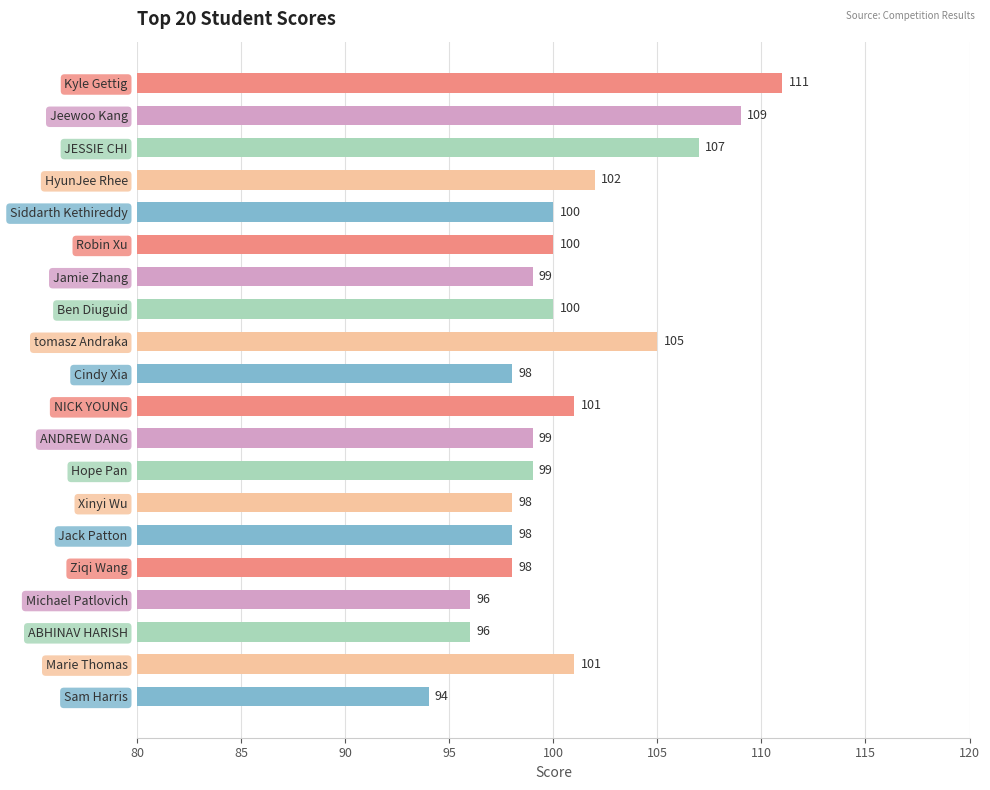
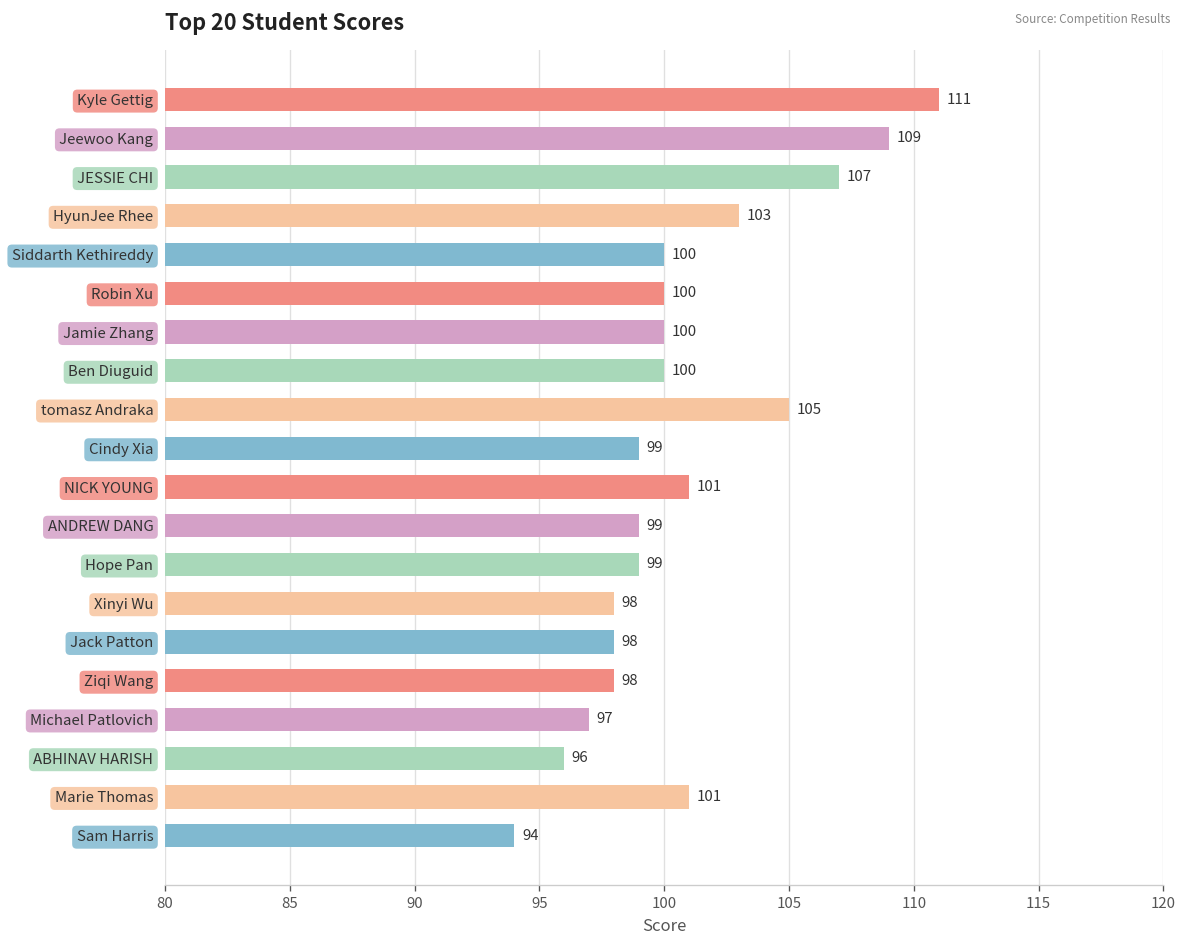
  {
    "Kyle Gettig": 111,
    "Jeewoo Kang": 109,
    "JESSIE CHI": 107,
-   "HyunJee Rhee": 102,
+   "HyunJee Rhee": 103,
    "Siddarth Kethireddy": 100,
    "Robin Xu": 100,
-   "Jamie Zhang": 99,
+   "Jamie Zhang": 100,
    "Ben Diuguid": 100,
    "tomasz Andraka": 105,
-   "Cindy Xia": 98,
+   "Cindy Xia": 99,
    "NICK YOUNG": 101,
    "ANDREW DANG": 99,
    "Hope Pan": 99,
    "Xinyi Wu": 98,
    "Jack Patton": 98,
    "Ziqi Wang": 98,
-   "Michael Patlovich": 96,
+   "Michael Patlovich": 97,
    "ABHINAV HARISH": 96,
    "Marie Thomas": 101,
    "Sam Harris": 94
  }
